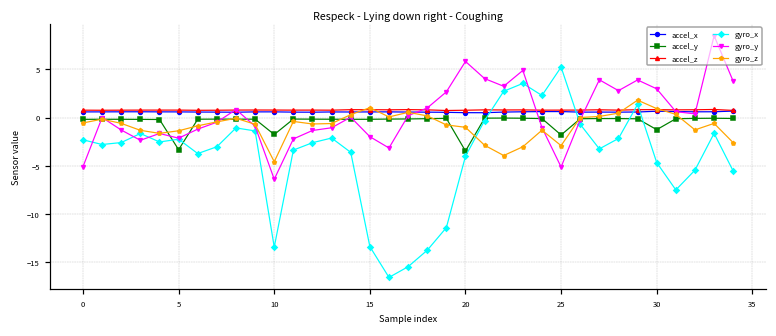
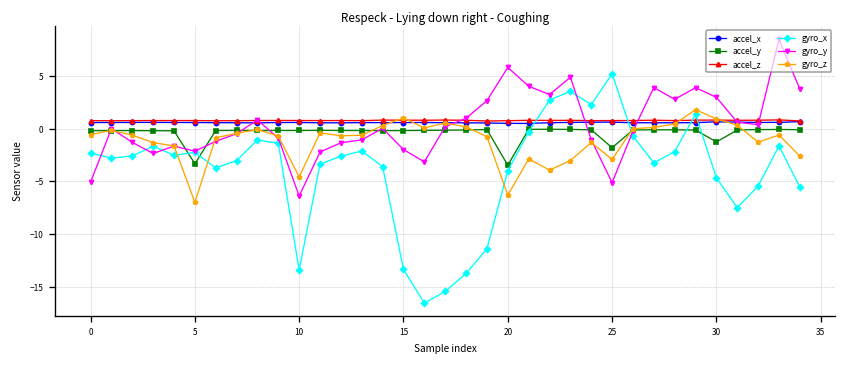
  {
    "accel_y": {
      "0": 0,
      "5": -3,
-     "10": -2,
+     "10": 0,
      "15": 0,
      "20": -3,
      "25": -2,
      "30": -1
    },
    "gyro_x": {
      "0": -2,
      "10": -13,
      "15": -13,
      "20": -4,
      "25": 5,
      "30": -5
    },
    "gyro_y": {
      "0": -5,
      "10": -6,
      "15": -2,
      "20": 6,
      "25": -5,
      "30": 3
    },
    "gyro_z": {
      "0": -1,
-     "5": -1,
+     "5": -7,
      "10": -5,
-     "20": -1,
+     "20": -6,
      "25": -3
    }
  }
